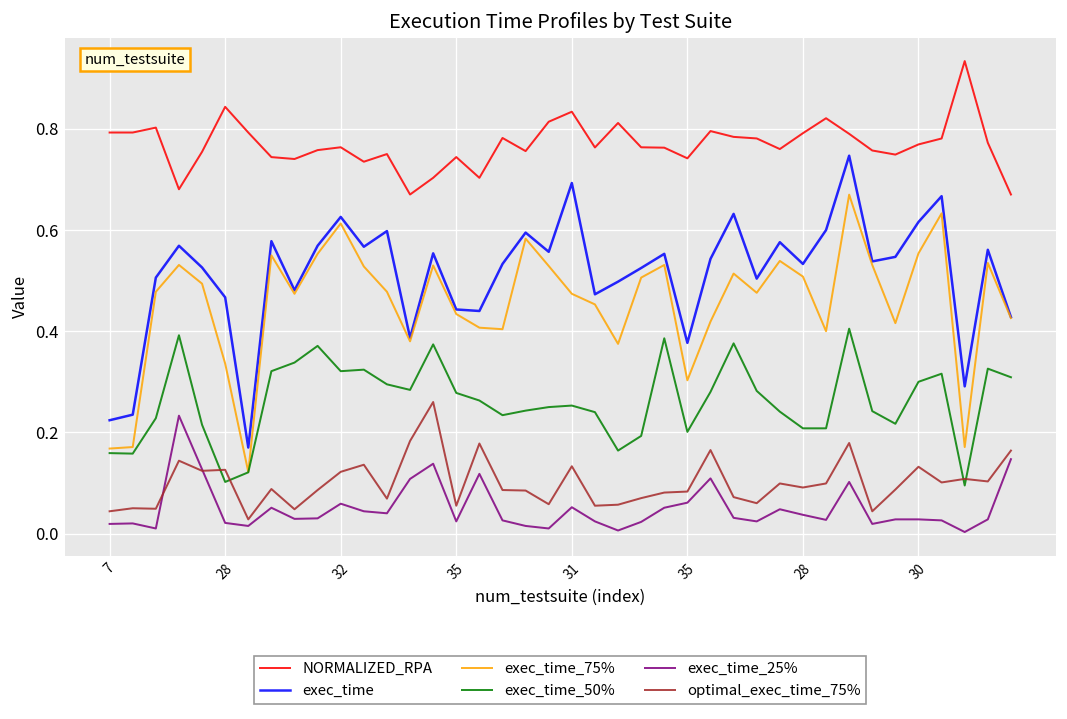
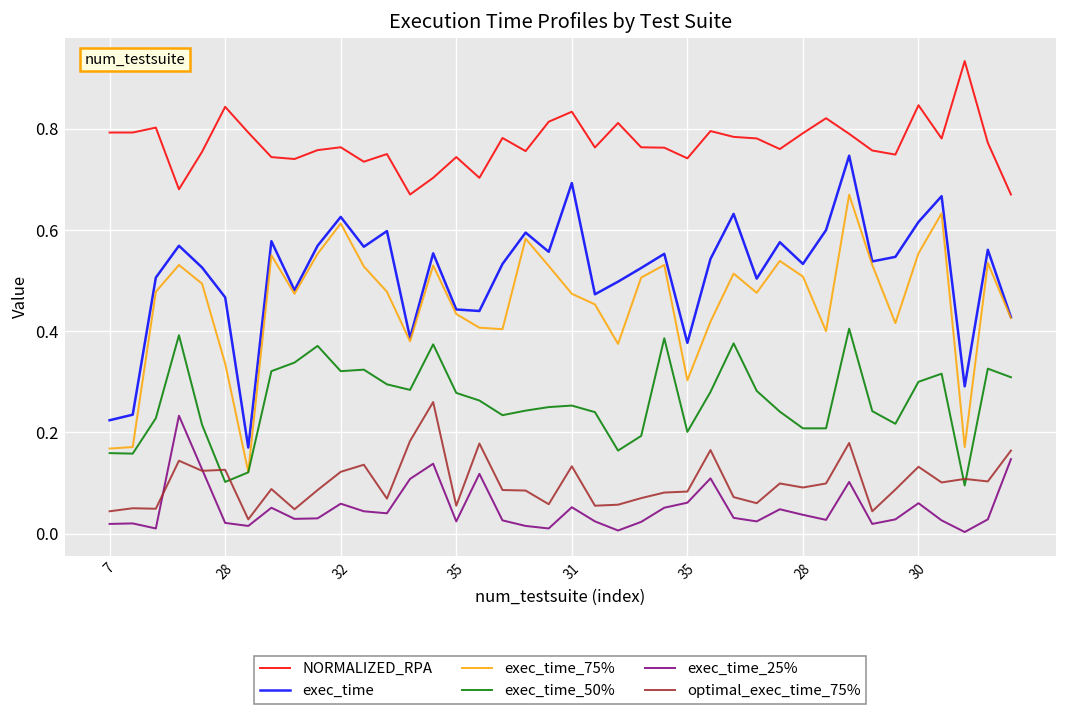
  {
    "NORMALIZED_RPA": {
-     "30": 0.77
+     "30": 0.85
    },
    "exec_time": {
      "30": 0.62
    },
    "exec_time_75%": {
      "30": 0.55
    },
    "exec_time_50%": {
      "30": 0.30
    },
    "exec_time_25%": {
-     "30": 0.03
+     "30": 0.06
    },
    "optimal_exec_time_75%": {
      "30": 0.13
    }
  }
